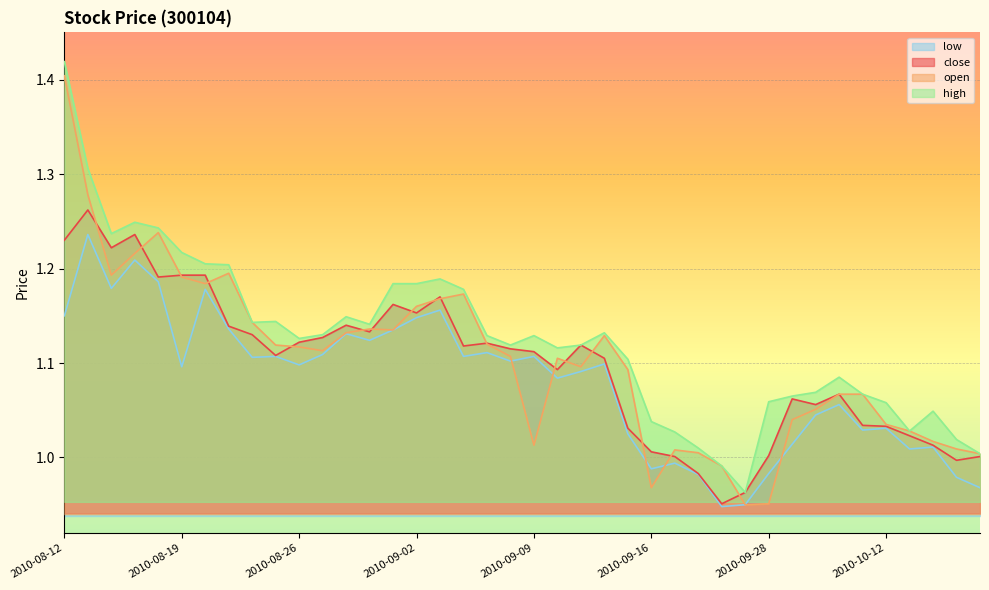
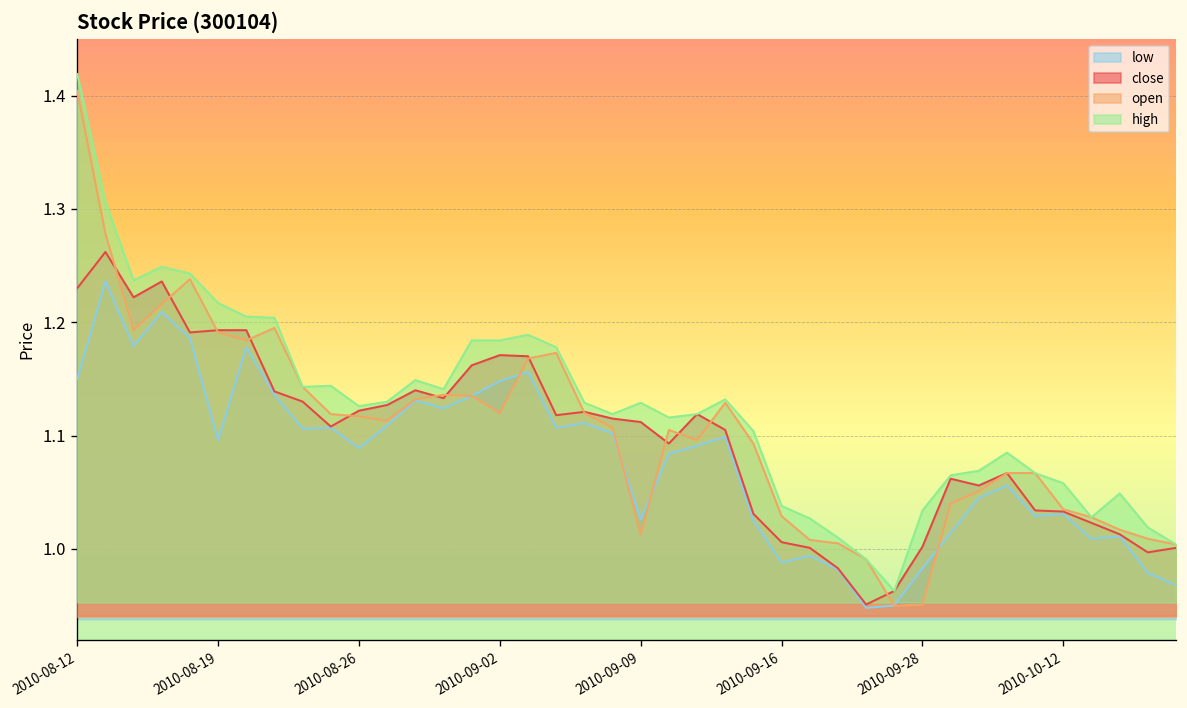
  {
    "low": {
      "2010-08-12": 1.15,
      "2010-08-19": 1.10,
-     "2010-08-26": 1.10,
+     "2010-08-26": 1.09,
      "2010-09-02": 1.15,
-     "2010-09-09": 1.11,
+     "2010-09-09": 1.03,
      "2010-09-16": 0.99,
      "2010-09-28": 0.98
    },
    "close": {
      "2010-08-12": 1.23,
      "2010-08-26": 1.12,
-     "2010-09-02": 1.15,
+     "2010-09-02": 1.17,
      "2010-09-09": 1.11,
      "2010-09-16": 1.01,
      "2010-09-28": 1.00
    },
    "open": {
      "2010-08-12": 1.40,
      "2010-08-26": 1.12,
-     "2010-09-02": 1.16,
+     "2010-09-02": 1.12,
      "2010-09-09": 1.01,
-     "2010-09-16": 0.97,
+     "2010-09-16": 1.03,
      "2010-09-28": 0.95
    },
    "high": {
      "2010-08-12": 1.42,
      "2010-08-19": 1.22,
      "2010-08-26": 1.13,
      "2010-09-02": 1.18,
      "2010-09-09": 1.13,
      "2010-09-16": 1.04,
-     "2010-09-28": 1.06,
+     "2010-09-28": 1.03,
      "2010-10-12": 1.06
    }
  }
